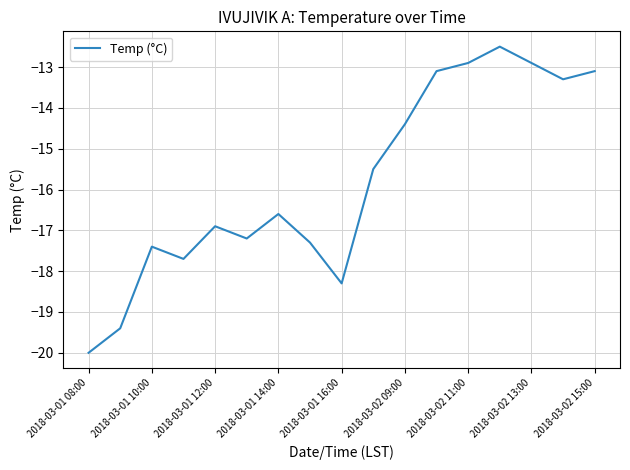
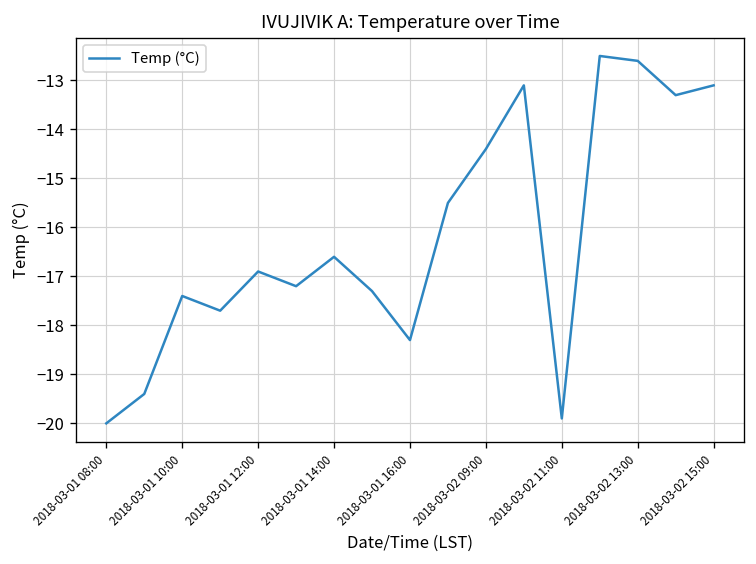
  {
    "2018-03-01 08:00": -20.0,
    "2018-03-01 10:00": -17.4,
    "2018-03-01 12:00": -16.9,
    "2018-03-01 14:00": -16.6,
    "2018-03-01 16:00": -18.3,
    "2018-03-02 09:00": -14.4,
-   "2018-03-02 11:00": -12.9,
-   "2018-03-02 13:00": -12.9,
+   "2018-03-02 11:00": -19.9,
+   "2018-03-02 13:00": -12.6,
    "2018-03-02 15:00": -13.1
  }
